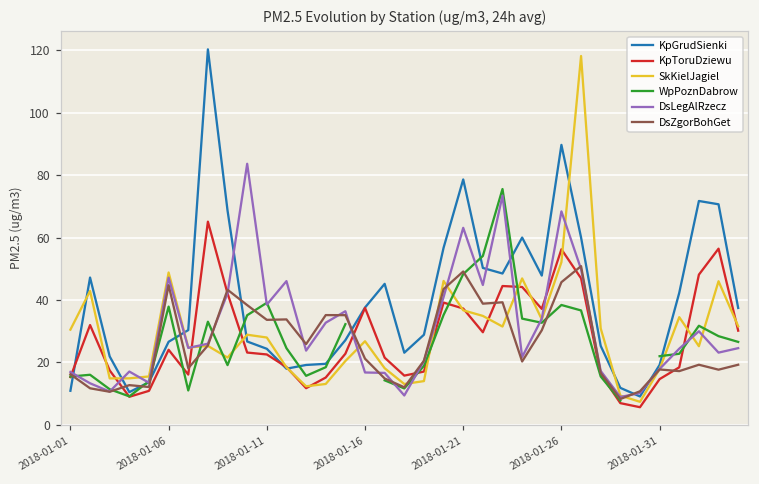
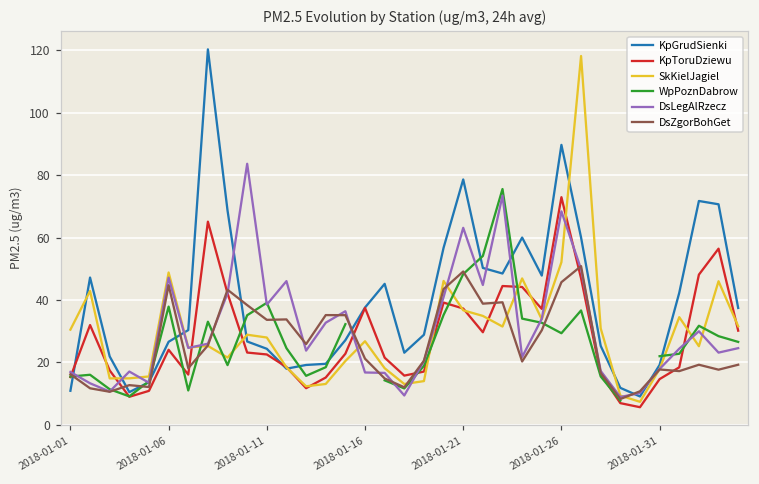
  {
    "KpGrudSienki": {
      "2018-01-01": 11,
      "2018-01-06": 27,
      "2018-01-11": 24,
      "2018-01-21": 79,
      "2018-01-26": 90,
      "2018-01-31": 19
    },
    "KpToruDziewu": {
      "2018-01-06": 24,
      "2018-01-11": 23,
-     "2018-01-26": 56,
+     "2018-01-26": 73,
      "2018-01-31": 15
    },
    "SkKielJagiel": {
      "2018-01-01": 31,
      "2018-01-06": 49,
      "2018-01-11": 28,
      "2018-01-16": 27,
      "2018-01-26": 52
    },
    "WpPoznDabrow": {
      "2018-01-06": 38,
-     "2018-01-26": 38,
+     "2018-01-26": 29,
      "2018-01-31": 22
    },
    "DsLegAlRzecz": {
      "2018-01-06": 47,
      "2018-01-16": 17,
      "2018-01-21": 63,
      "2018-01-26": 68
    },
    "DsZgorBohGet": {
      "2018-01-06": 45,
      "2018-01-11": 34,
      "2018-01-16": 21,
      "2018-01-26": 46
    }
  }
